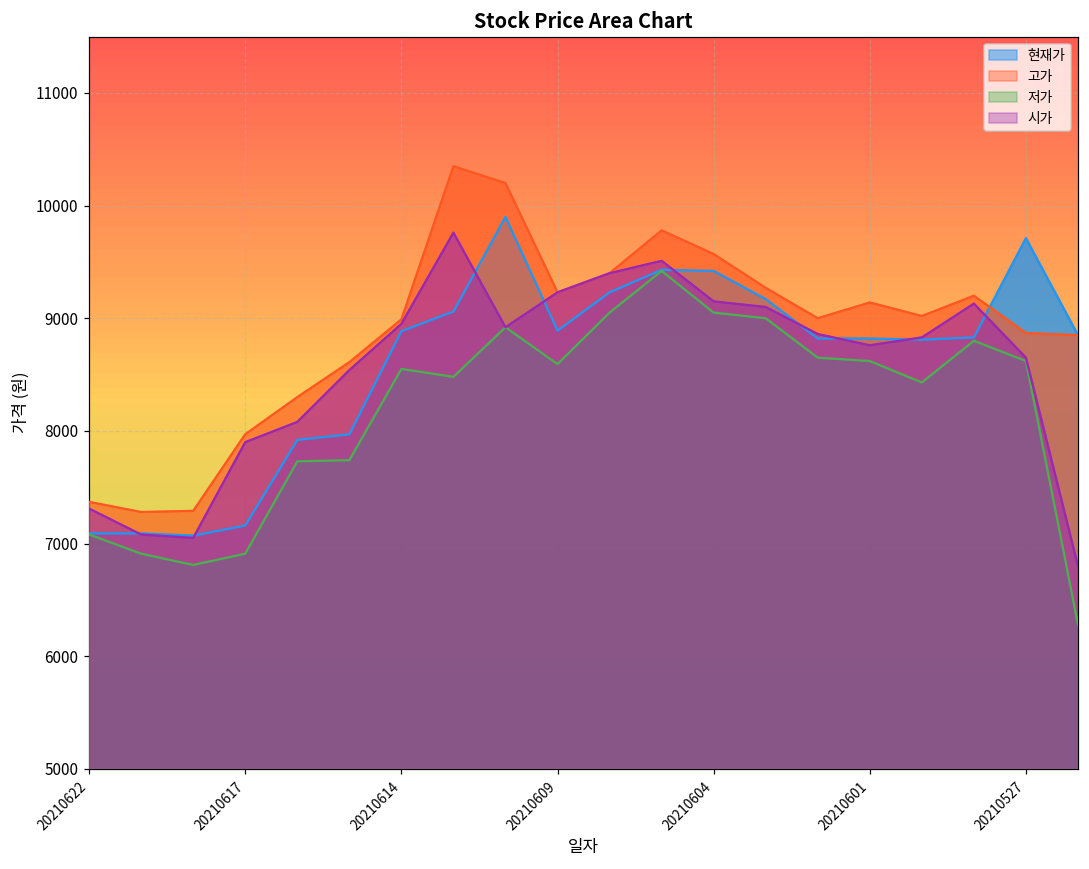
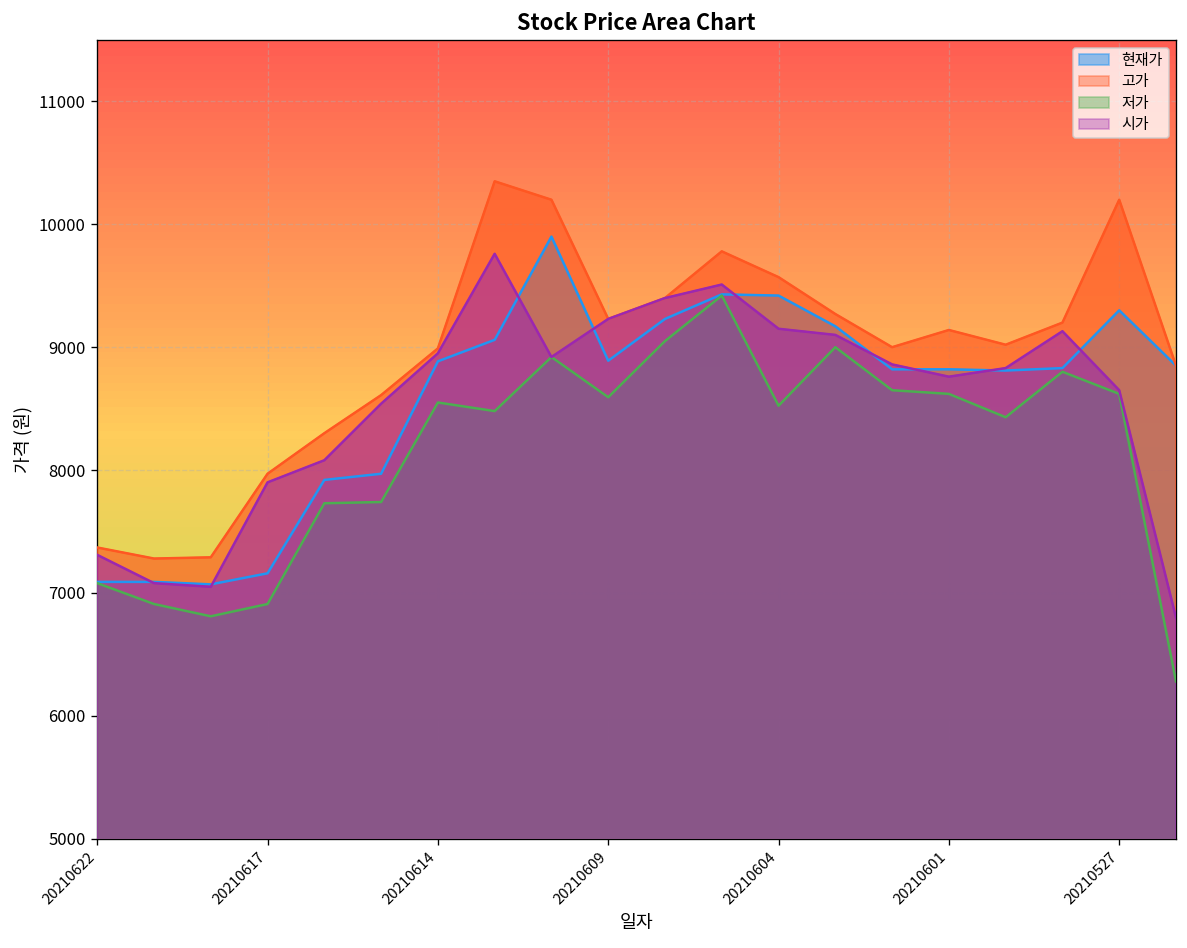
  {
    "현재가": {
      "20210617": 7160,
      "20210614": 8890,
      "20210609": 8890,
      "20210604": 9420,
      "20210601": 8820,
-     "20210527": 9710
+     "20210527": 9300
    },
    "고가": {
      "20210622": 7370,
      "20210617": 7970,
      "20210614": 8990,
      "20210604": 9570,
      "20210601": 9140,
-     "20210527": 8870
+     "20210527": 10200
    },
    "저가": {
      "20210617": 6910,
      "20210614": 8550,
      "20210609": 8590,
-     "20210604": 9050,
+     "20210604": 8520,
      "20210601": 8620,
      "20210527": 8620
    },
    "시가": {
      "20210622": 7310,
      "20210617": 7900,
      "20210614": 8950,
      "20210604": 9150,
      "20210601": 8760,
      "20210527": 8650
    }
  }
